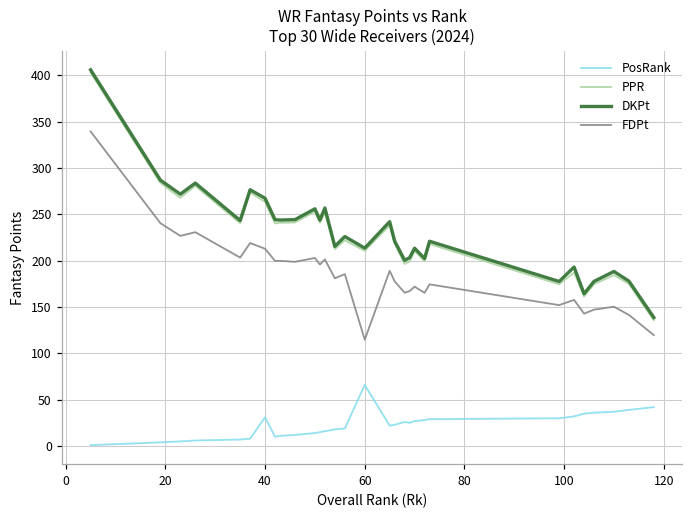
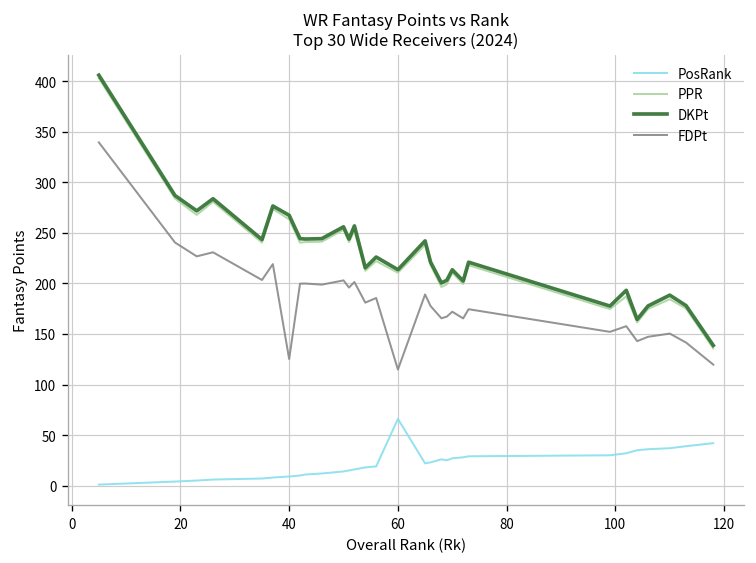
  {
    "PosRank": {
-     "40": 30,
+     "40": 10,
      "60": 70
    },
    "PPR": {
      "40": 260
    },
    "DKPt": {
      "40": 270
    },
    "FDPt": {
-     "40": 210,
+     "40": 130,
      "60": 110
    }
  }
